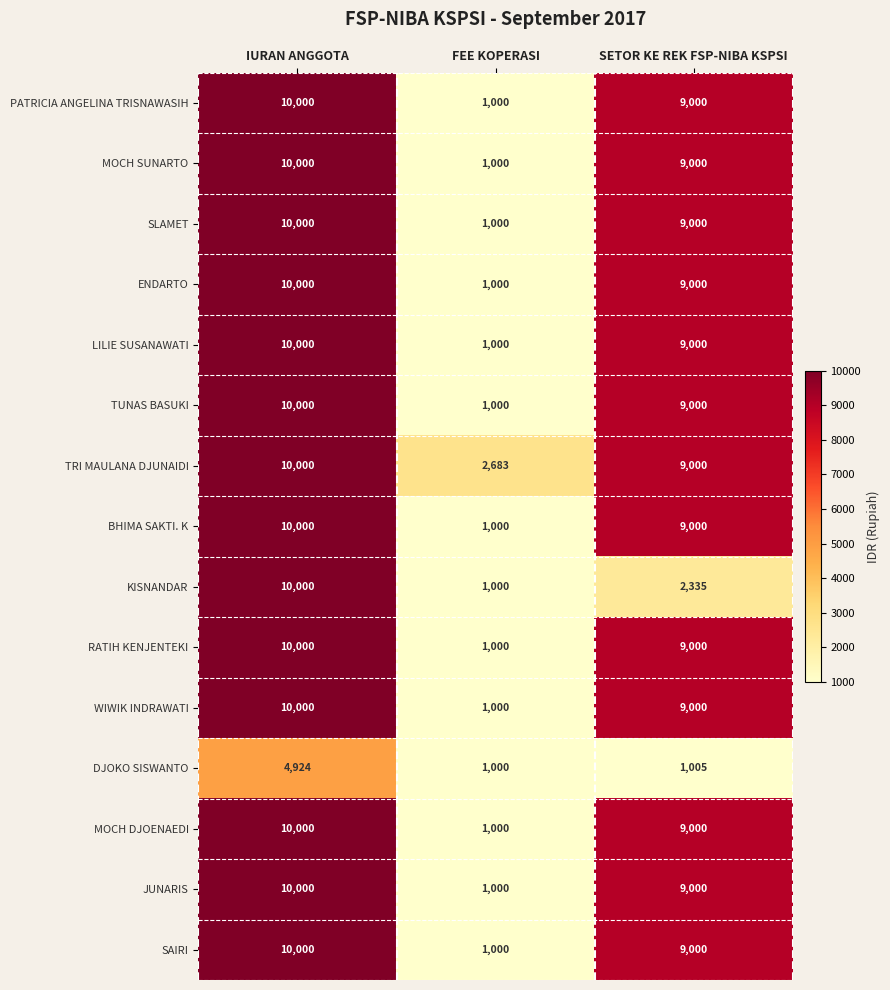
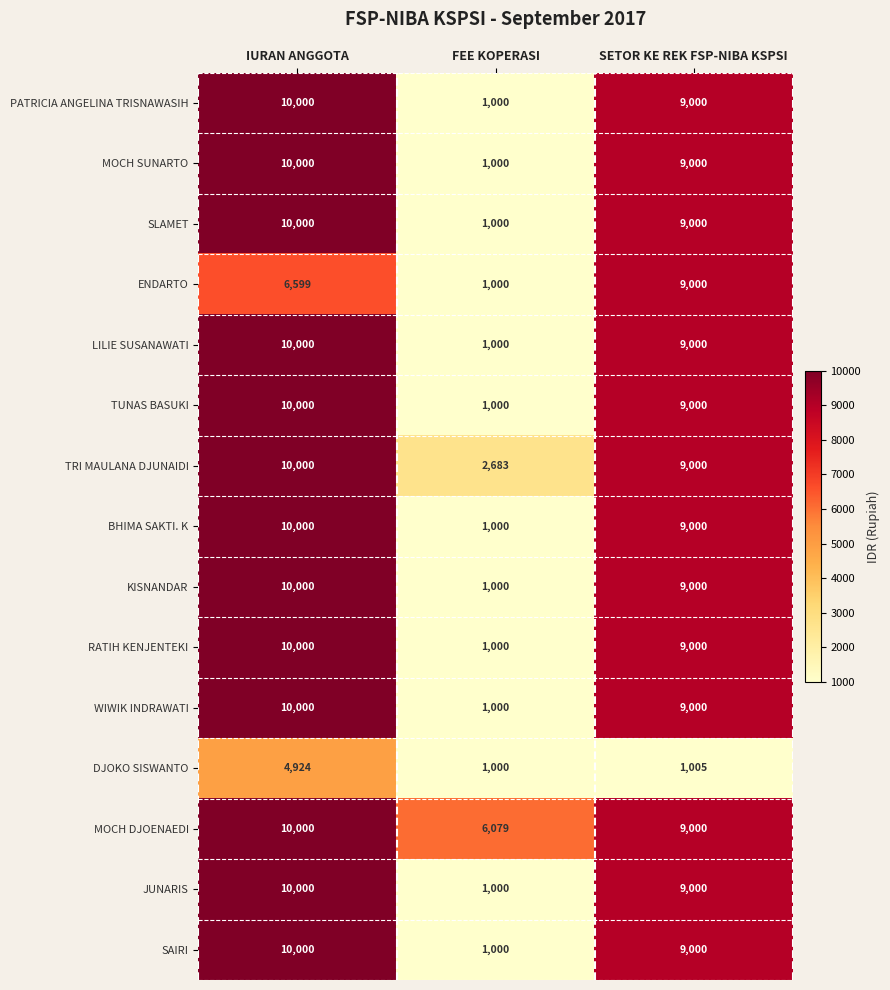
  {
    "PATRICIA ANGELINA TRISNAWASIH": {
      "IURAN ANGGOTA": "10,000",
      "FEE KOPERASI": "1,000",
      "SETOR KE REK FSP-NIBA KSPSI": "9,000"
    },
    "MOCH SUNARTO": {
      "IURAN ANGGOTA": "10,000",
      "FEE KOPERASI": "1,000",
      "SETOR KE REK FSP-NIBA KSPSI": "9,000"
    },
    "SLAMET": {
      "IURAN ANGGOTA": "10,000",
      "FEE KOPERASI": "1,000",
      "SETOR KE REK FSP-NIBA KSPSI": "9,000"
    },
    "ENDARTO": {
-     "IURAN ANGGOTA": "10,000",
+     "IURAN ANGGOTA": "6,599",
      "FEE KOPERASI": "1,000",
      "SETOR KE REK FSP-NIBA KSPSI": "9,000"
    },
    "LILIE SUSANAWATI": {
      "IURAN ANGGOTA": "10,000",
      "FEE KOPERASI": "1,000",
      "SETOR KE REK FSP-NIBA KSPSI": "9,000"
    },
    "TUNAS BASUKI": {
      "IURAN ANGGOTA": "10,000",
      "FEE KOPERASI": "1,000",
      "SETOR KE REK FSP-NIBA KSPSI": "9,000"
    },
    "TRI MAULANA DJUNAIDI": {
      "IURAN ANGGOTA": "10,000",
      "FEE KOPERASI": "2,683",
      "SETOR KE REK FSP-NIBA KSPSI": "9,000"
    },
    "BHIMA SAKTI. K": {
      "IURAN ANGGOTA": "10,000",
      "FEE KOPERASI": "1,000",
      "SETOR KE REK FSP-NIBA KSPSI": "9,000"
    },
    "KISNANDAR": {
      "IURAN ANGGOTA": "10,000",
      "FEE KOPERASI": "1,000",
-     "SETOR KE REK FSP-NIBA KSPSI": "2,335"
+     "SETOR KE REK FSP-NIBA KSPSI": "9,000"
    },
    "RATIH KENJENTEKI": {
      "IURAN ANGGOTA": "10,000",
      "FEE KOPERASI": "1,000",
      "SETOR KE REK FSP-NIBA KSPSI": "9,000"
    },
    "WIWIK INDRAWATI": {
      "IURAN ANGGOTA": "10,000",
      "FEE KOPERASI": "1,000",
      "SETOR KE REK FSP-NIBA KSPSI": "9,000"
    },
    "DJOKO SISWANTO": {
      "IURAN ANGGOTA": "4,924",
      "FEE KOPERASI": "1,000",
      "SETOR KE REK FSP-NIBA KSPSI": "1,005"
    },
    "MOCH DJOENAEDI": {
      "IURAN ANGGOTA": "10,000",
-     "FEE KOPERASI": "1,000",
+     "FEE KOPERASI": "6,079",
      "SETOR KE REK FSP-NIBA KSPSI": "9,000"
    },
    "JUNARIS": {
      "IURAN ANGGOTA": "10,000",
      "FEE KOPERASI": "1,000",
      "SETOR KE REK FSP-NIBA KSPSI": "9,000"
    },
    "SAIRI": {
      "IURAN ANGGOTA": "10,000",
      "FEE KOPERASI": "1,000",
      "SETOR KE REK FSP-NIBA KSPSI": "9,000"
    }
  }
